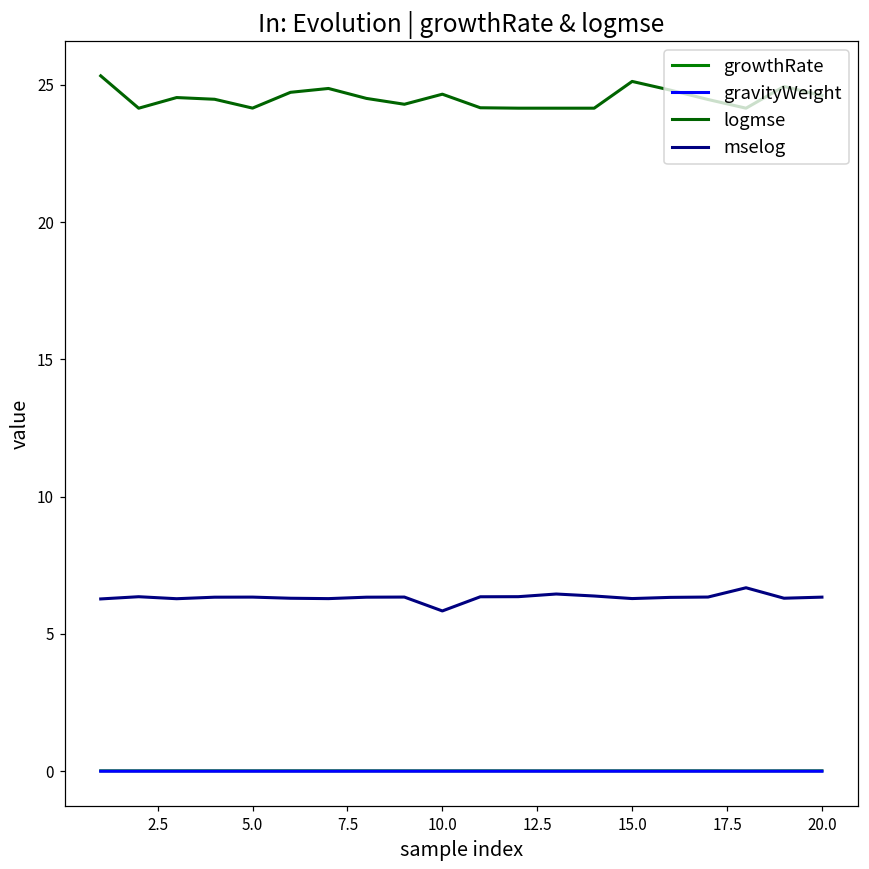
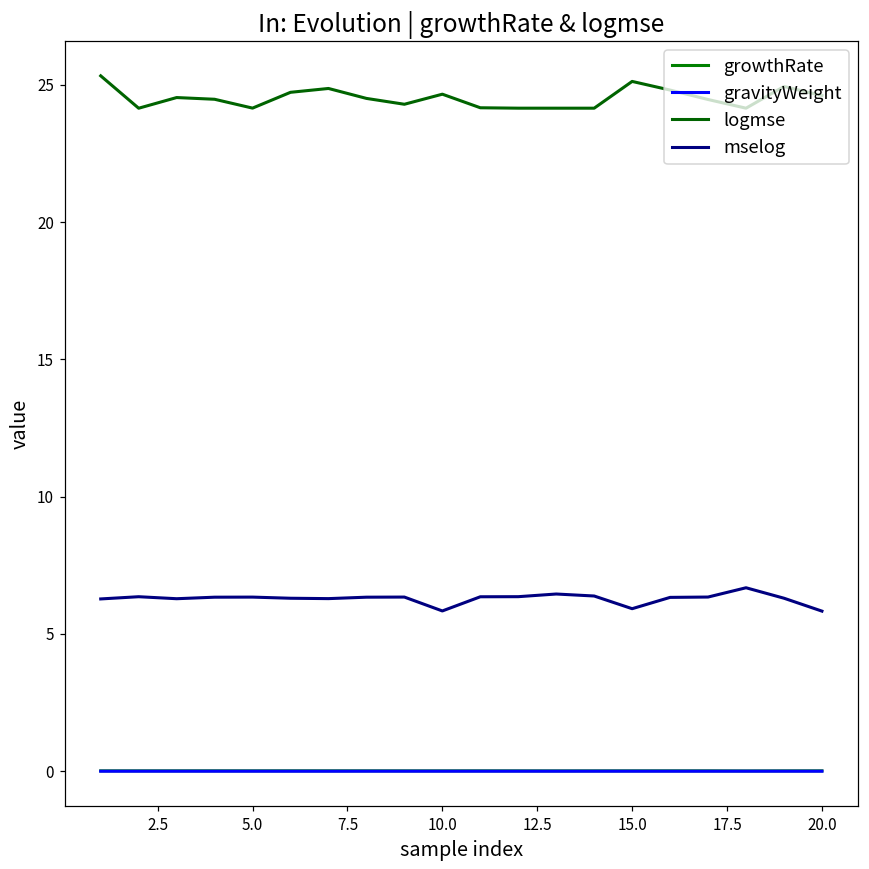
  {
    "gravityWeight": {
      "5.0": 0.0,
      "10.0": 0.0,
      "15.0": 0.0,
      "20.0": 0.0
    },
    "logmse": {
      "5.0": 24.1,
      "10.0": 24.7,
      "15.0": 25.1
    },
    "mselog": {
      "5.0": 6.3,
      "10.0": 5.8,
-     "15.0": 6.3,
-     "20.0": 6.3
+     "15.0": 5.9,
+     "20.0": 5.8
    }
  }
